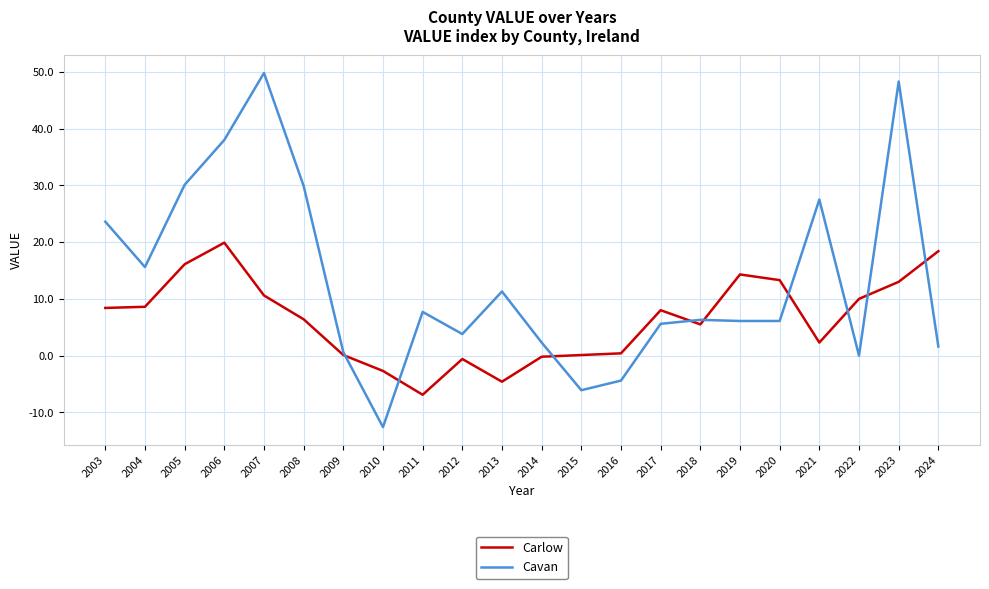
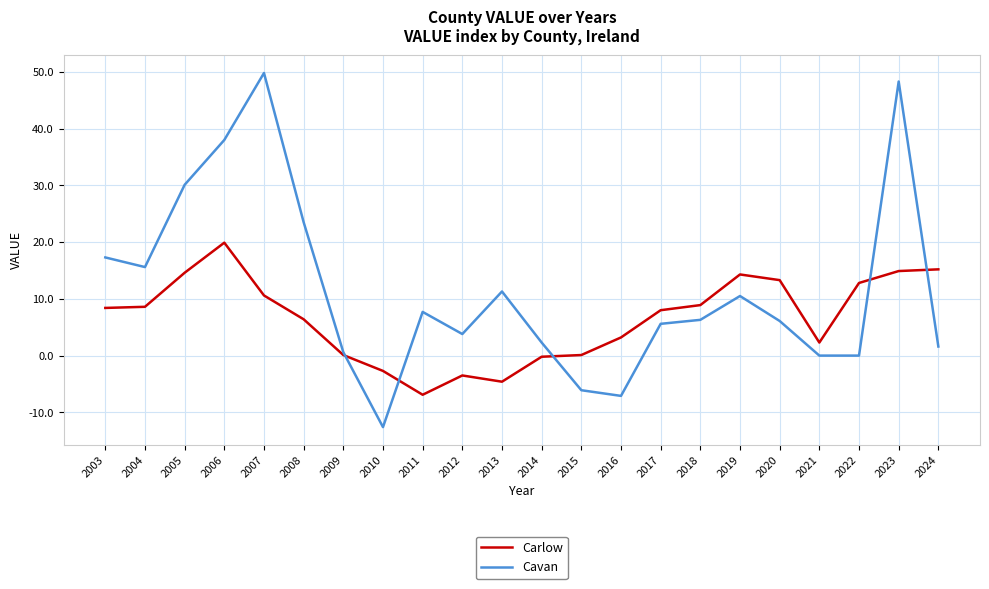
  {
    "Carlow": {
      "2003": 8,
      "2004": 9,
-     "2005": 16,
+     "2005": 15,
      "2006": 20,
      "2007": 11,
      "2008": 6,
      "2009": 0,
      "2010": -3,
      "2011": -7,
-     "2012": -1,
+     "2012": -4,
      "2013": -5,
      "2014": 0,
      "2015": 0,
-     "2016": 0,
+     "2016": 3,
      "2017": 8,
-     "2018": 6,
+     "2018": 9,
      "2019": 14,
      "2020": 13,
      "2021": 2,
-     "2022": 10,
-     "2023": 13,
-     "2024": 18
+     "2022": 13,
+     "2023": 15,
+     "2024": 15
    },
    "Cavan": {
-     "2003": 24,
+     "2003": 17,
      "2004": 16,
      "2005": 30,
      "2006": 38,
      "2007": 50,
-     "2008": 30,
+     "2008": 24,
      "2009": 1,
      "2010": -13,
      "2011": 8,
      "2012": 4,
      "2013": 11,
      "2014": 2,
      "2015": -6,
-     "2016": -4,
+     "2016": -7,
      "2017": 6,
      "2018": 6,
-     "2019": 6,
+     "2019": 11,
      "2020": 6,
-     "2021": 28,
+     "2021": 0,
      "2022": 0,
      "2023": 48,
      "2024": 2
    }
  }
